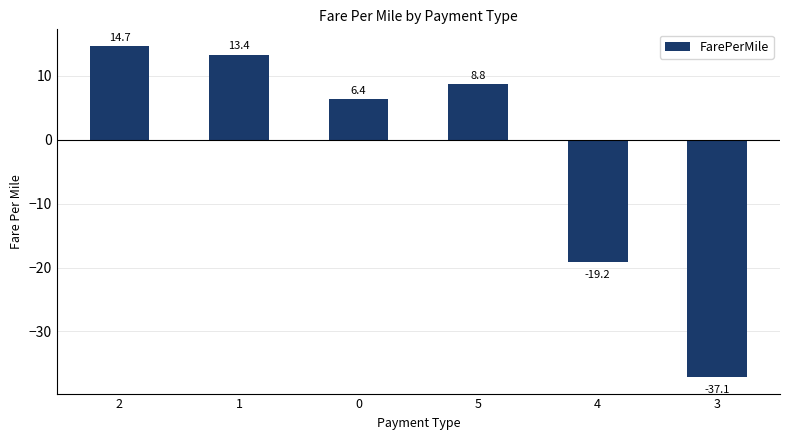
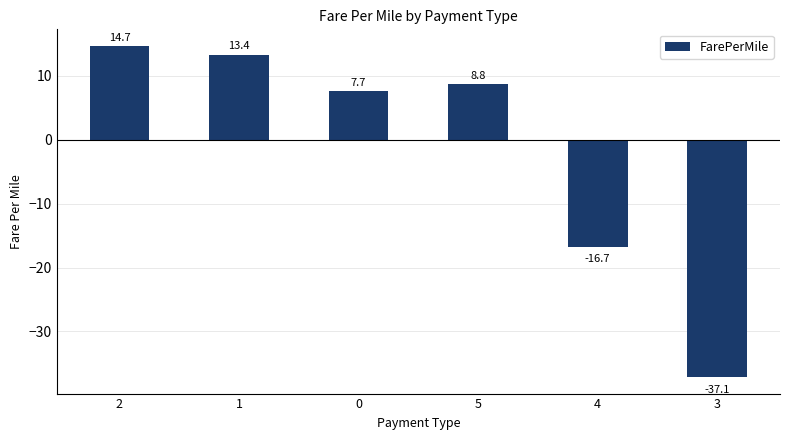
  {
    "2": 14.7,
    "1": 13.4,
-   "0": 6.4,
+   "0": 7.7,
    "5": 8.8,
-   "4": -19.2,
+   "4": -16.7,
    "3": -37.1
  }
